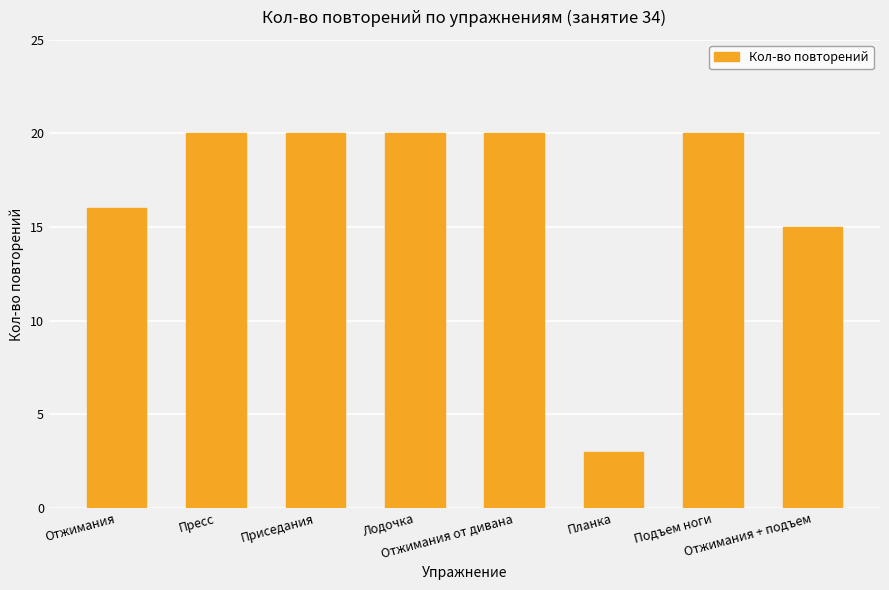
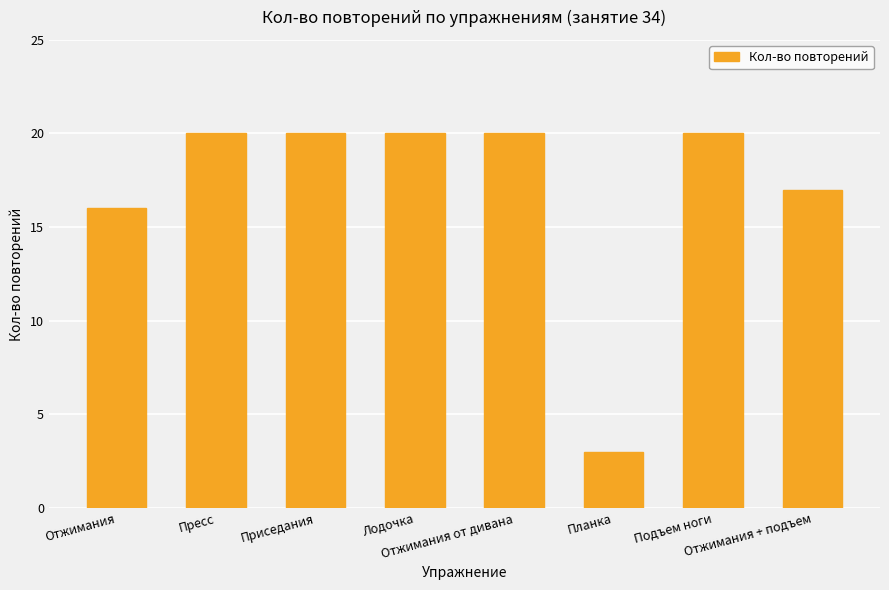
  {
    "Отжимания": 16,
    "Пресс": 20,
    "Приседания": 20,
    "Лодочка": 20,
    "Отжимания от дивана": 20,
    "Планка": 3,
    "Подъем ноги": 20,
-   "Отжимания + подъем": 15
+   "Отжимания + подъем": 17
  }
